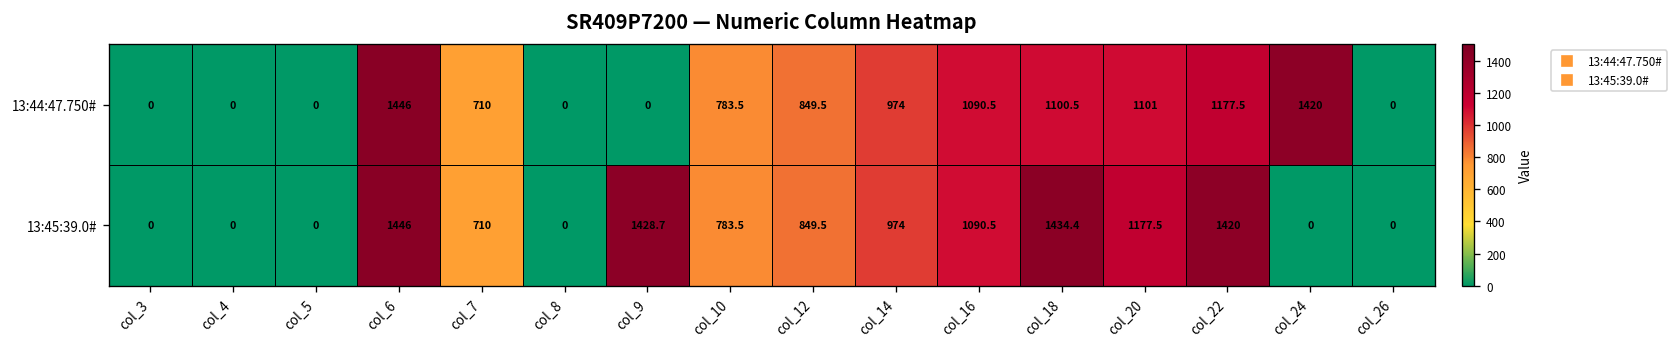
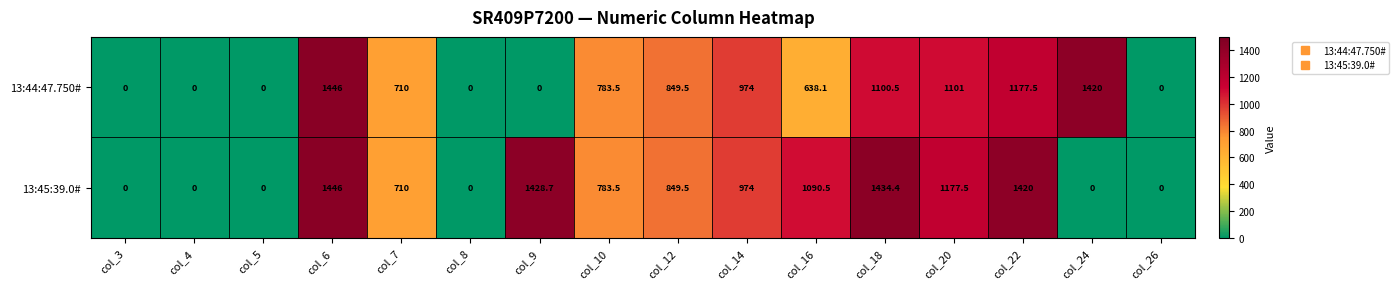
  {
    "13:44:47.750#": {
      "col_3": 0,
      "col_4": 0,
      "col_5": 0,
      "col_6": 1446,
      "col_7": 710,
      "col_8": 0,
      "col_9": 0,
      "col_10": 783.5,
      "col_12": 849.5,
      "col_14": 974,
-     "col_16": 1090.5,
+     "col_16": 638.1,
      "col_18": 1100.5,
      "col_20": 1101,
      "col_22": 1177.5,
      "col_24": 1420,
      "col_26": 0
    },
    "13:45:39.0#": {
      "col_3": 0,
      "col_4": 0,
      "col_5": 0,
      "col_6": 1446,
      "col_7": 710,
      "col_8": 0,
      "col_9": 1428.7,
      "col_10": 783.5,
      "col_12": 849.5,
      "col_14": 974,
      "col_16": 1090.5,
      "col_18": 1434.4,
      "col_20": 1177.5,
      "col_22": 1420,
      "col_24": 0,
      "col_26": 0
    }
  }
